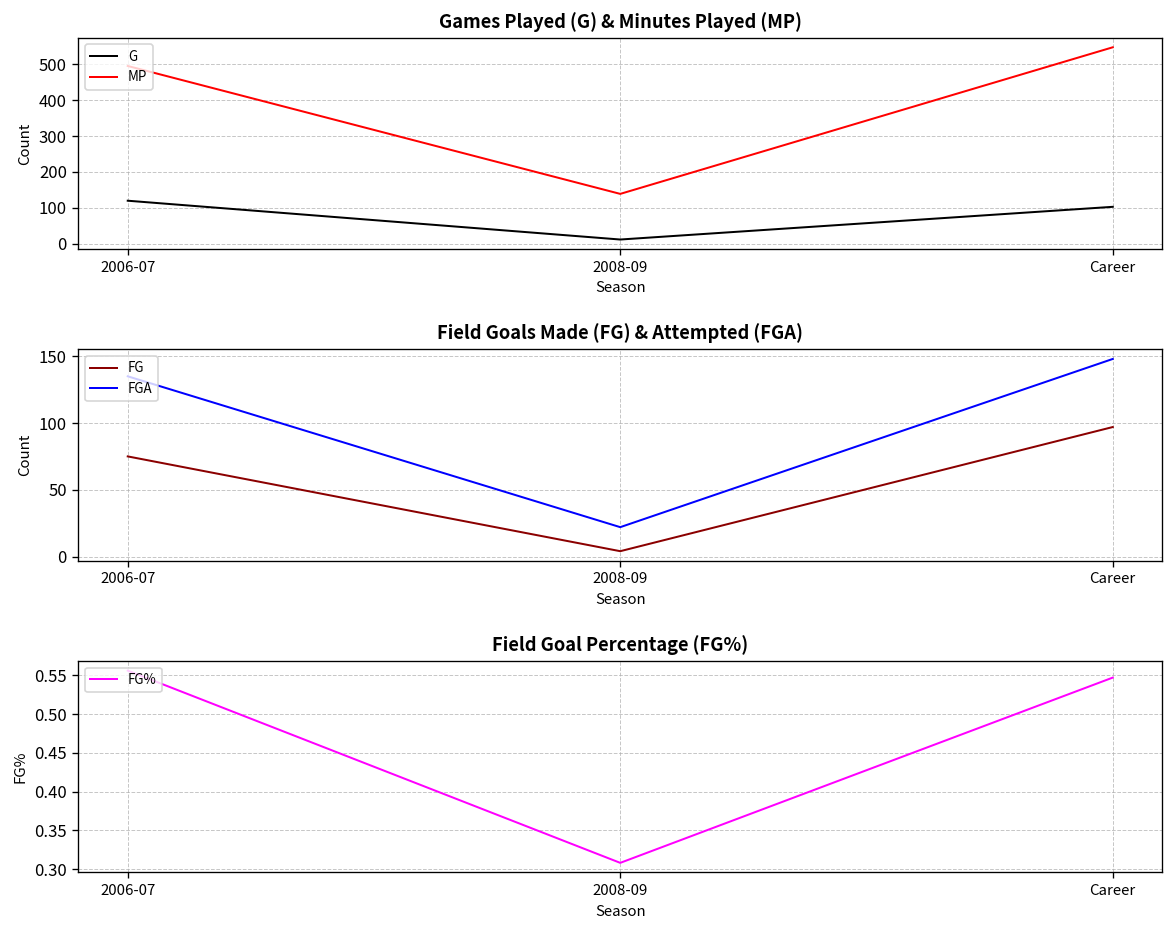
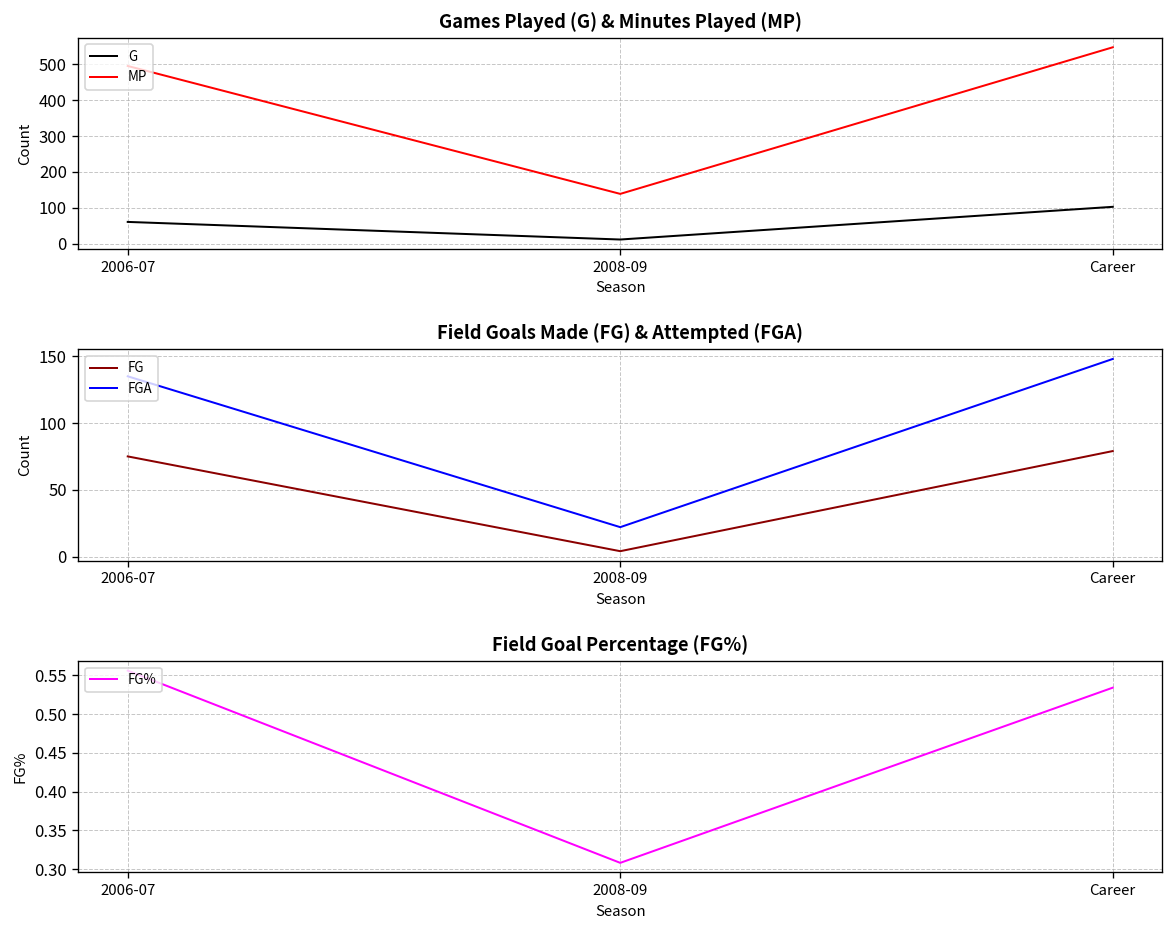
  {
    "Games Played (G) & Minutes Played (MP)": {
      "G": {
-       "2006-07": 120,
+       "2006-07": 60,
        "2008-09": 10,
        "Career": 100
      },
      "MP": {
        "2008-09": 140,
        "Career": 550
      }
    },
    "Field Goals Made (FG) & Attempted (FGA)": {
      "FG": {
        "2006-07": 75,
        "2008-09": 4,
-       "Career": 97
+       "Career": 79
      },
      "FGA": {
        "2008-09": 22,
        "Career": 148
      }
    },
    "Field Goal Percentage (FG%)": {
      "2008-09": 0.31,
-     "Career": 0.55
+     "Career": 0.53
    }
  }
